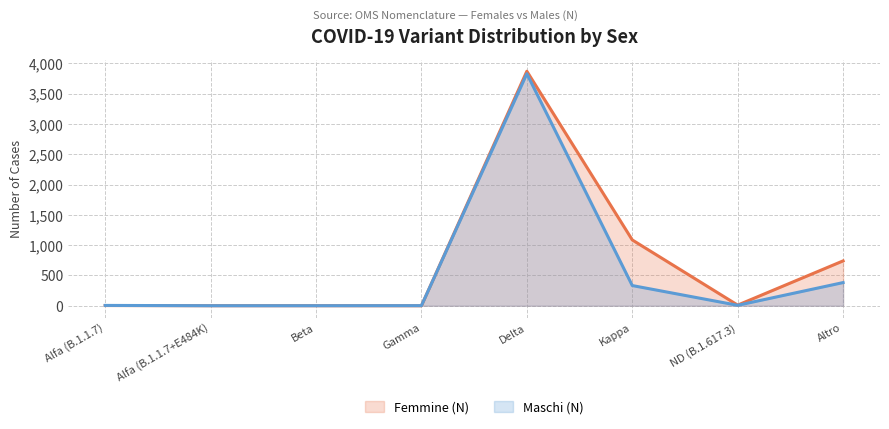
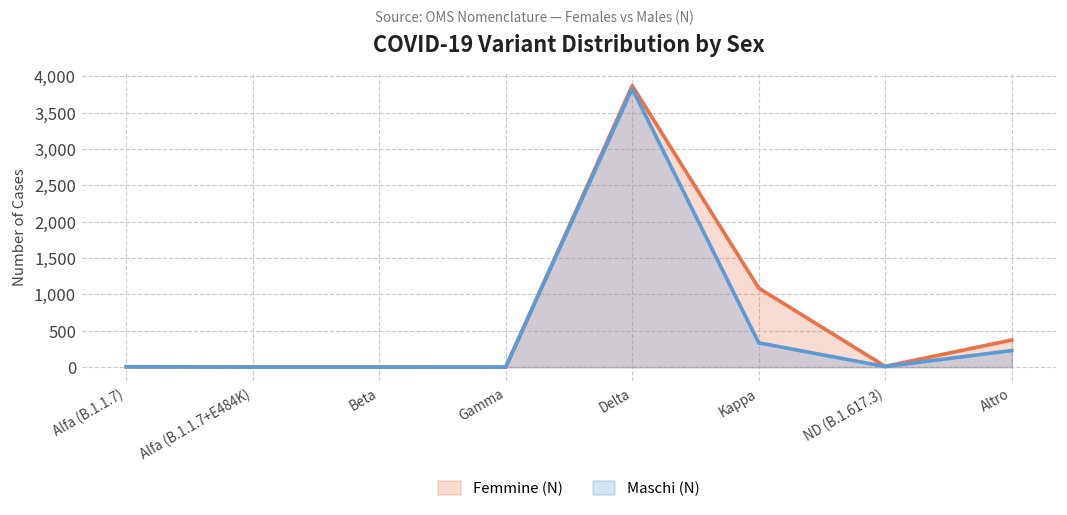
  {
    "Femmine (N)": {
      "Kappa": "1,100",
-     "Altro": "700"
+     "Altro": "400"
    },
    "Maschi (N)": {
      "Kappa": "300",
-     "Altro": "400"
+     "Altro": "200"
    }
  }
